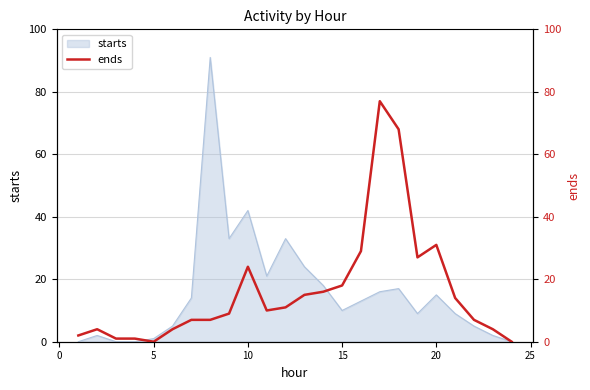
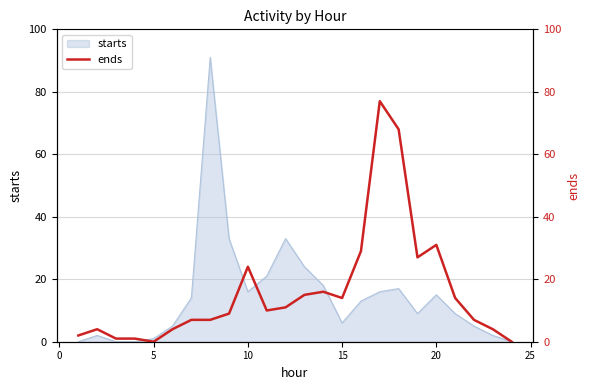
  {
    "starts": {
      "5": 1,
-     "10": 42,
-     "15": 10,
+     "10": 16,
+     "15": 6,
      "20": 15
    },
    "ends": {
      "5": 0,
      "10": 24,
-     "15": 18,
+     "15": 14,
      "20": 31
    }
  }
